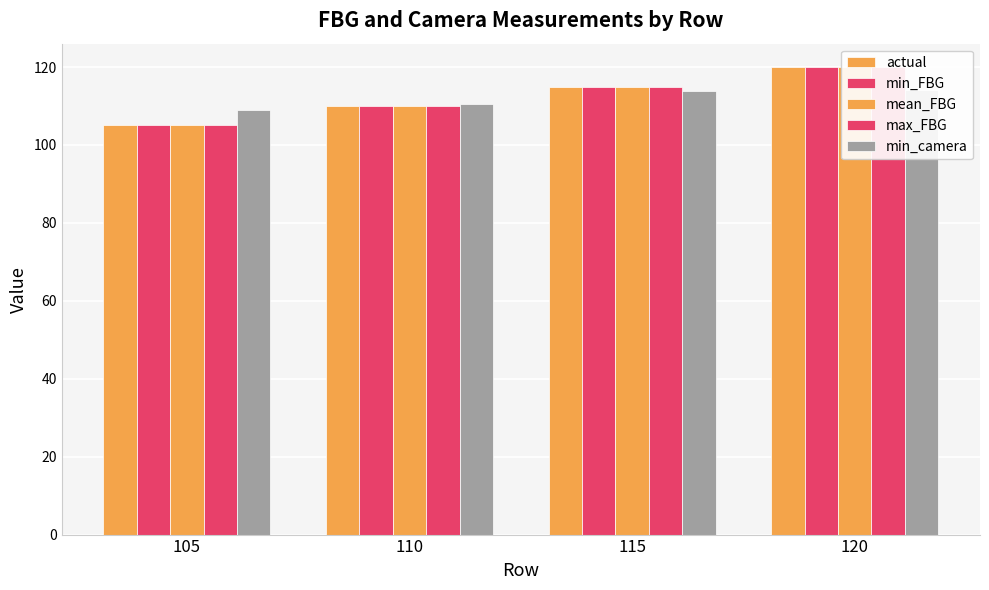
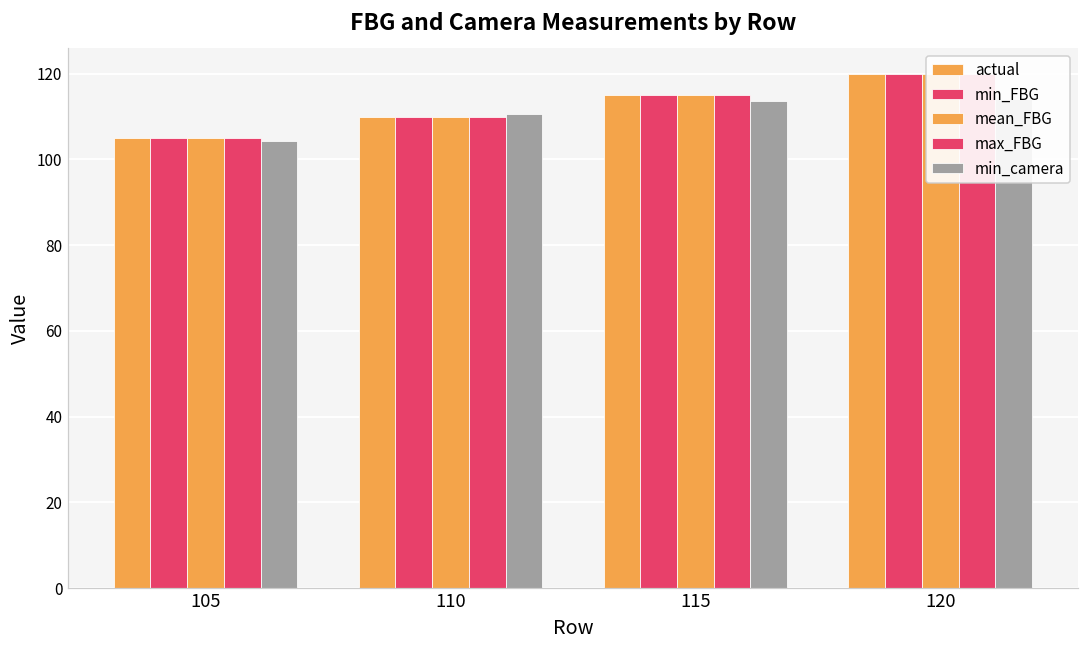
  {
    "min_camera": {
-     "105": 109,
+     "105": 104,
      "110": 111,
      "115": 114
    }
  }
